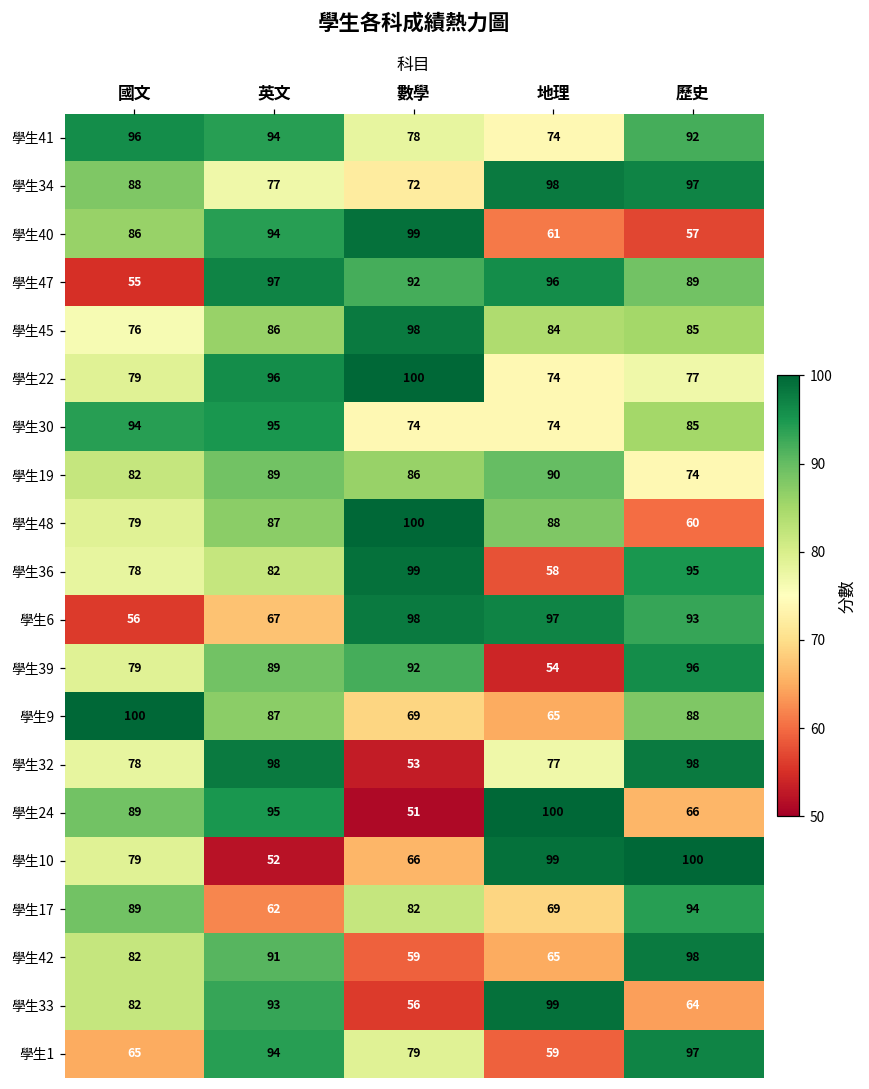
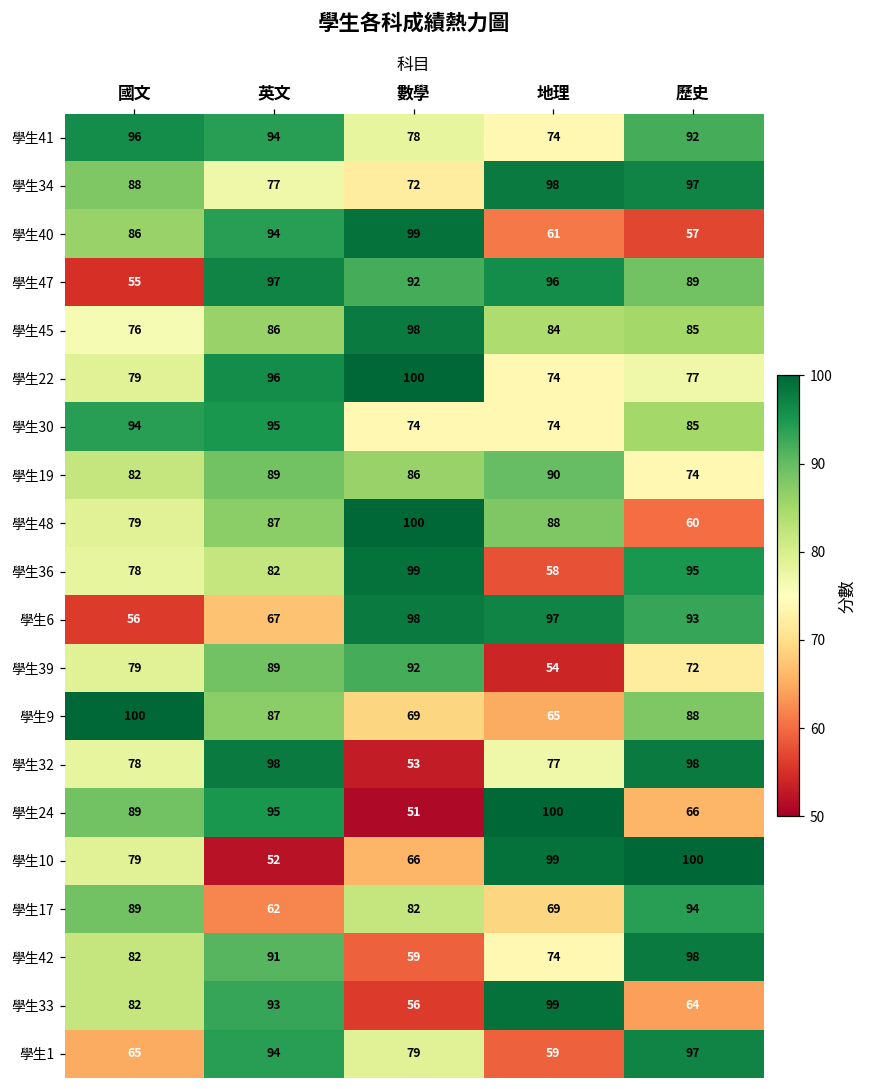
  {
    "學生41": {
      "國文": 96,
      "英文": 94,
      "數學": 78,
      "地理": 74,
      "歷史": 92
    },
    "學生34": {
      "國文": 88,
      "英文": 77,
      "數學": 72,
      "地理": 98,
      "歷史": 97
    },
    "學生40": {
      "國文": 86,
      "英文": 94,
      "數學": 99,
      "地理": 61,
      "歷史": 57
    },
    "學生47": {
      "國文": 55,
      "英文": 97,
      "數學": 92,
      "地理": 96,
      "歷史": 89
    },
    "學生45": {
      "國文": 76,
      "英文": 86,
      "數學": 98,
      "地理": 84,
      "歷史": 85
    },
    "學生22": {
      "國文": 79,
      "英文": 96,
      "數學": 100,
      "地理": 74,
      "歷史": 77
    },
    "學生30": {
      "國文": 94,
      "英文": 95,
      "數學": 74,
      "地理": 74,
      "歷史": 85
    },
    "學生19": {
      "國文": 82,
      "英文": 89,
      "數學": 86,
      "地理": 90,
      "歷史": 74
    },
    "學生48": {
      "國文": 79,
      "英文": 87,
      "數學": 100,
      "地理": 88,
      "歷史": 60
    },
    "學生36": {
      "國文": 78,
      "英文": 82,
      "數學": 99,
      "地理": 58,
      "歷史": 95
    },
    "學生6": {
      "國文": 56,
      "英文": 67,
      "數學": 98,
      "地理": 97,
      "歷史": 93
    },
    "學生39": {
      "國文": 79,
      "英文": 89,
      "數學": 92,
      "地理": 54,
-     "歷史": 96
+     "歷史": 72
    },
    "學生9": {
      "國文": 100,
      "英文": 87,
      "數學": 69,
      "地理": 65,
      "歷史": 88
    },
    "學生32": {
      "國文": 78,
      "英文": 98,
      "數學": 53,
      "地理": 77,
      "歷史": 98
    },
    "學生24": {
      "國文": 89,
      "英文": 95,
      "數學": 51,
      "地理": 100,
      "歷史": 66
    },
    "學生10": {
      "國文": 79,
      "英文": 52,
      "數學": 66,
      "地理": 99,
      "歷史": 100
    },
    "學生17": {
      "國文": 89,
      "英文": 62,
      "數學": 82,
      "地理": 69,
      "歷史": 94
    },
    "學生42": {
      "國文": 82,
      "英文": 91,
      "數學": 59,
-     "地理": 65,
+     "地理": 74,
      "歷史": 98
    },
    "學生33": {
      "國文": 82,
      "英文": 93,
      "數學": 56,
      "地理": 99,
      "歷史": 64
    },
    "學生1": {
      "國文": 65,
      "英文": 94,
      "數學": 79,
      "地理": 59,
      "歷史": 97
    }
  }
